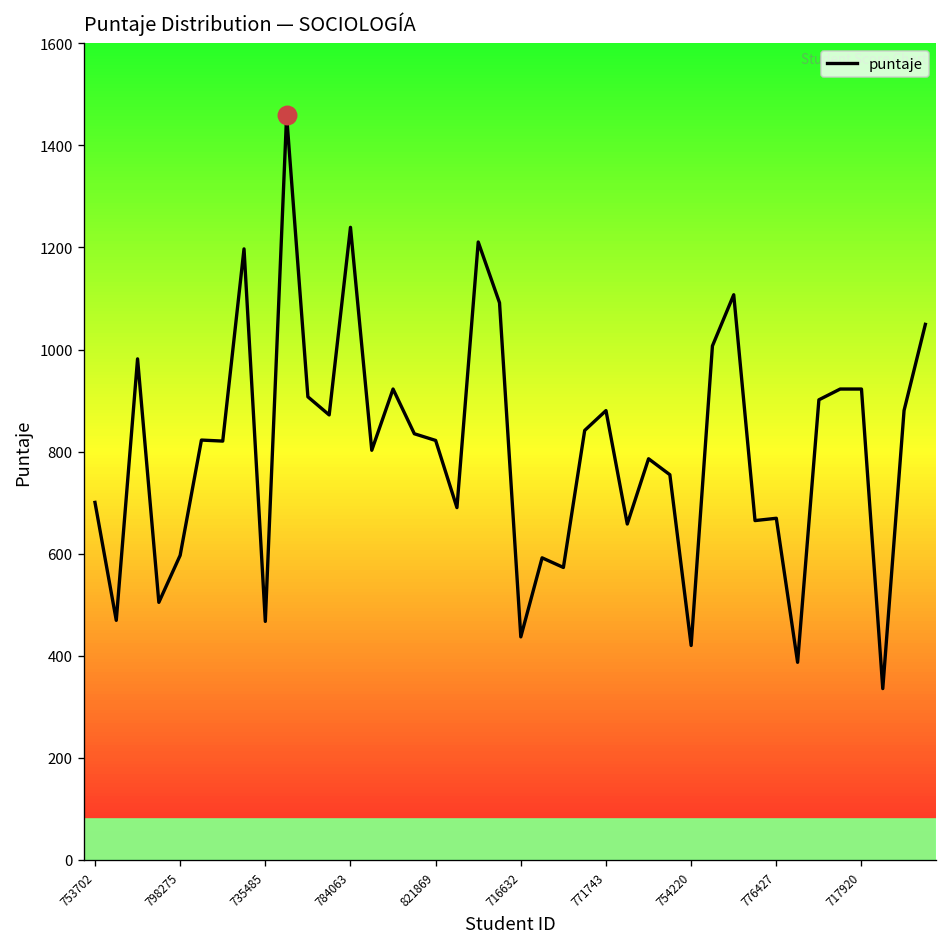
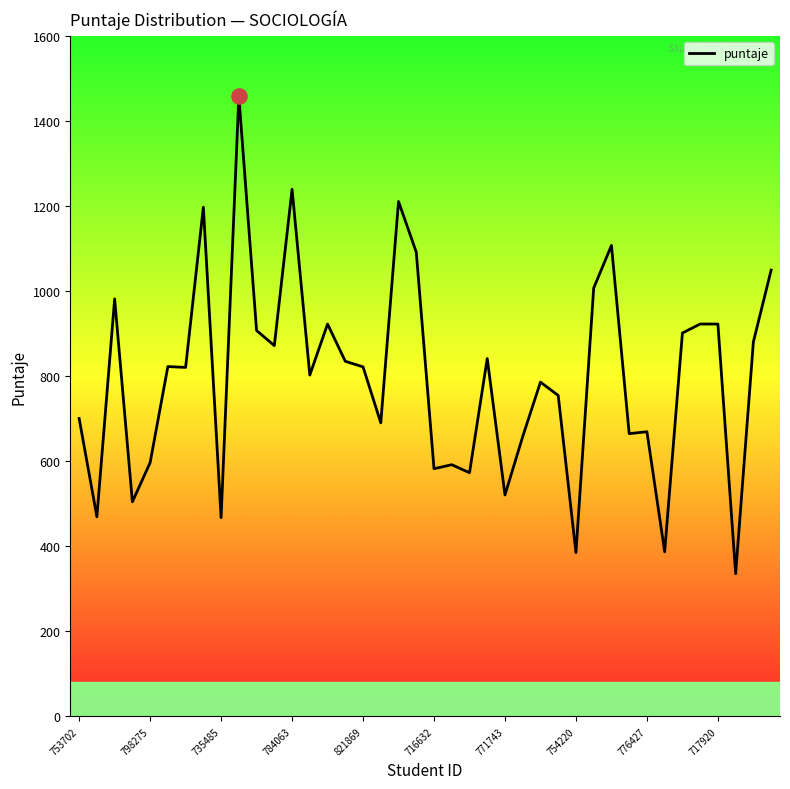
  {
    "puntaje": {
      "753702": 700,
      "798275": 600,
      "735485": 470,
      "784063": 1240,
      "821869": 820,
-     "716632": 440,
-     "771743": 880,
-     "754220": 420,
+     "716632": 580,
+     "771743": 520,
+     "754220": 380,
      "776427": 670,
      "717920": 920
    }
  }
